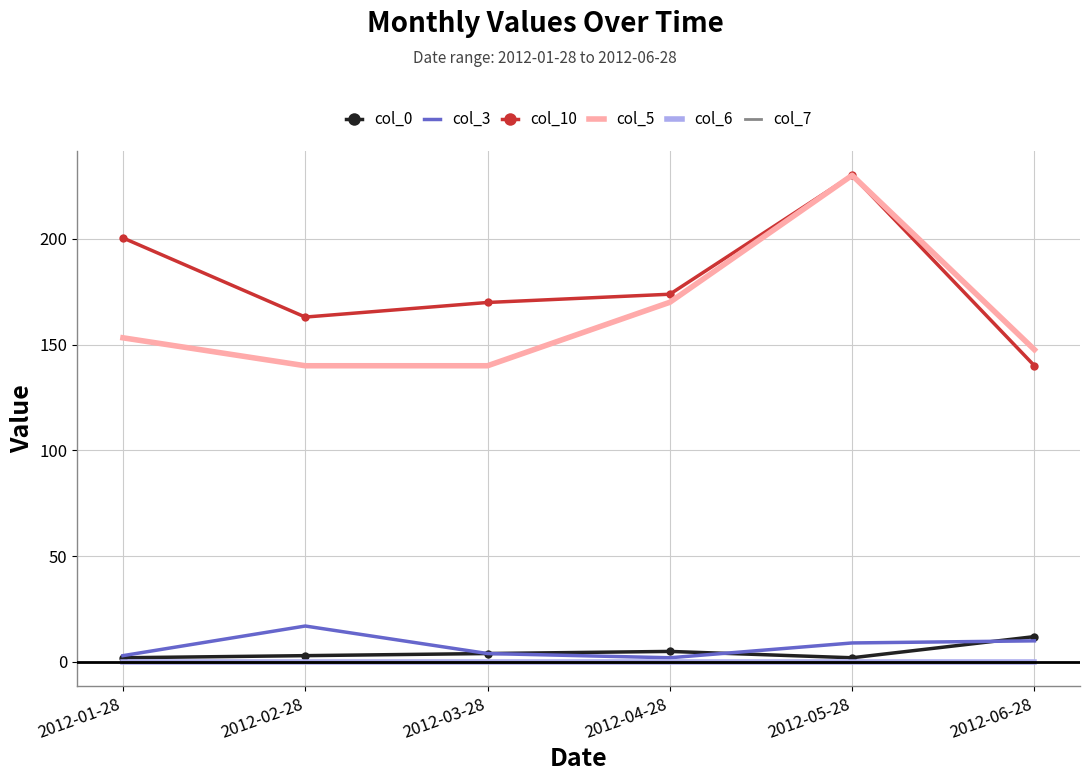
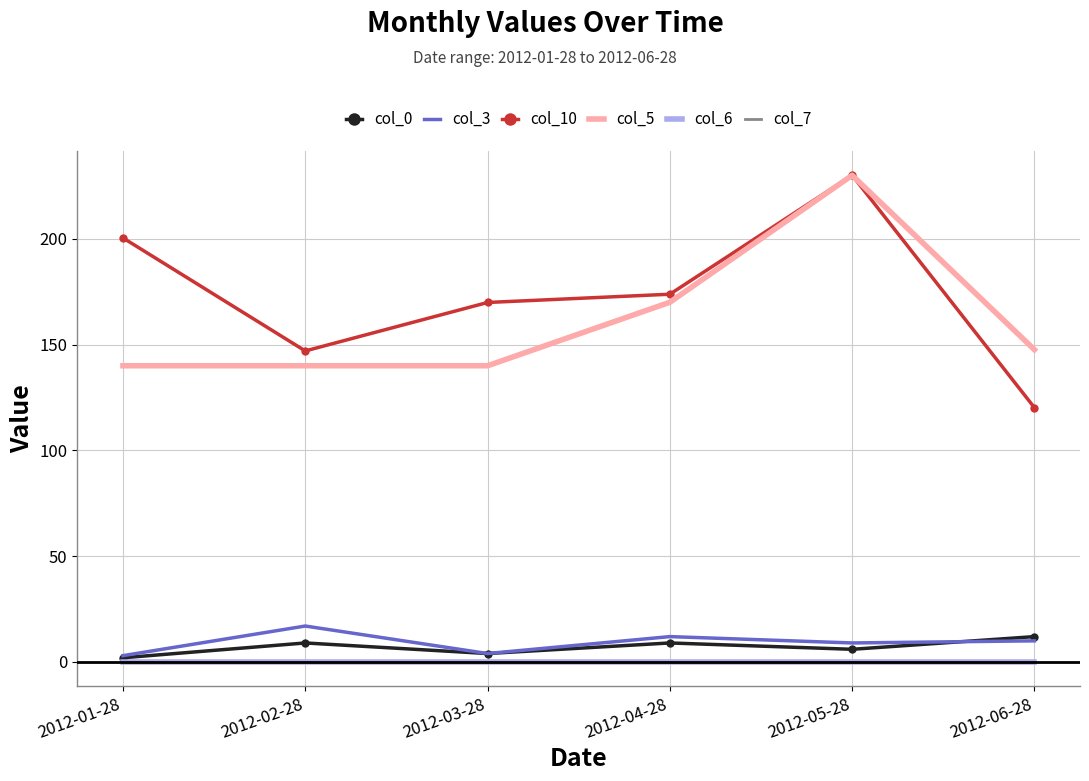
  {
    "col_0": {
-     "2012-02-28": 3,
-     "2012-04-28": 5,
-     "2012-05-28": 2,
+     "2012-02-28": 9,
+     "2012-04-28": 9,
+     "2012-05-28": 6,
      "2012-06-28": 12
    },
    "col_3": {
      "2012-02-28": 17,
-     "2012-04-28": 2,
+     "2012-04-28": 12,
      "2012-05-28": 9,
      "2012-06-28": 10
    },
    "col_10": {
      "2012-01-28": 200,
-     "2012-02-28": 163,
+     "2012-02-28": 147,
      "2012-03-28": 170,
      "2012-04-28": 174,
-     "2012-06-28": 140
+     "2012-06-28": 120
    },
    "col_5": {
-     "2012-01-28": 153,
+     "2012-01-28": 140,
      "2012-02-28": 140,
      "2012-03-28": 140,
      "2012-04-28": 170,
      "2012-06-28": 148
    },
    "col_7": {
      "2012-01-28": 0,
      "2012-02-28": 0,
      "2012-03-28": 0,
      "2012-04-28": 0,
      "2012-05-28": 0,
      "2012-06-28": 0
    }
  }
